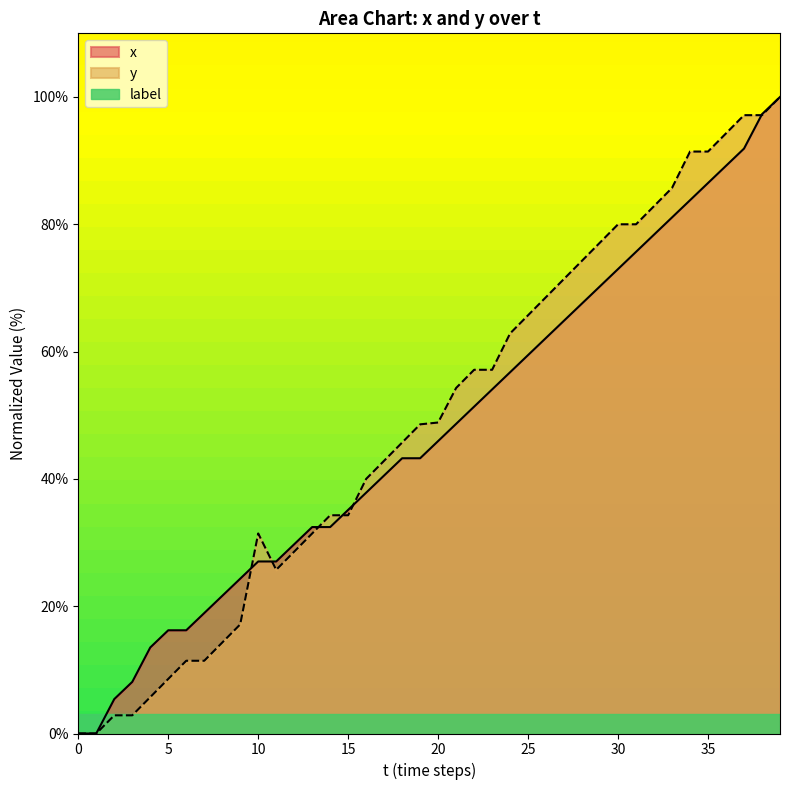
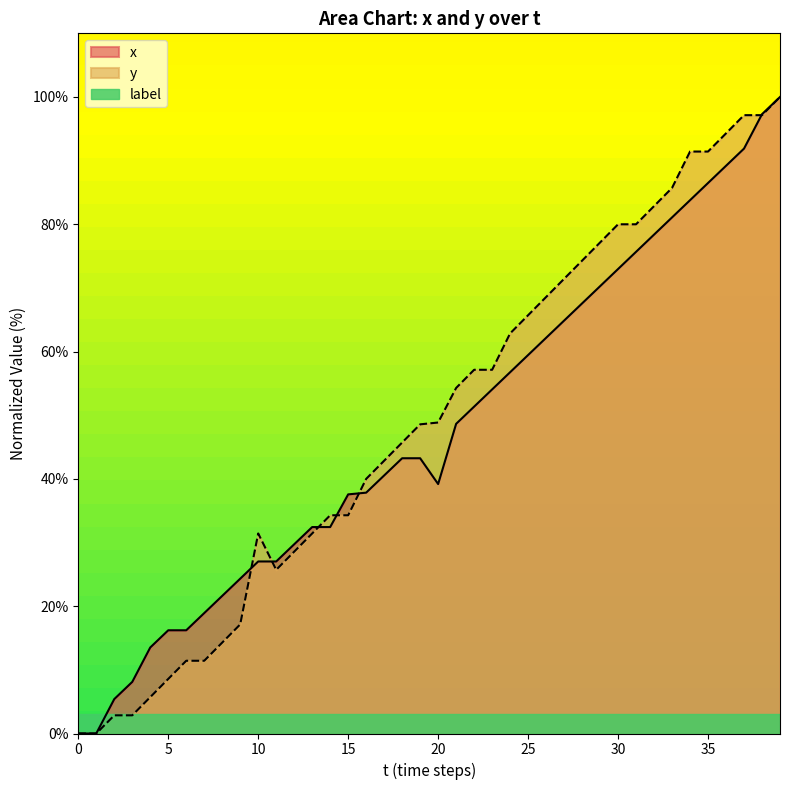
  {
    "x": {
      "5": "16%",
      "10": "27%",
-     "15": "35%",
-     "20": "46%",
+     "15": "38%",
+     "20": "39%",
      "25": "59%",
      "30": "73%",
      "35": "86%"
    },
    "y": {
      "5": "9%",
      "10": "31%",
      "15": "34%",
      "20": "49%",
      "25": "66%",
      "30": "80%",
      "35": "91%"
    }
  }
